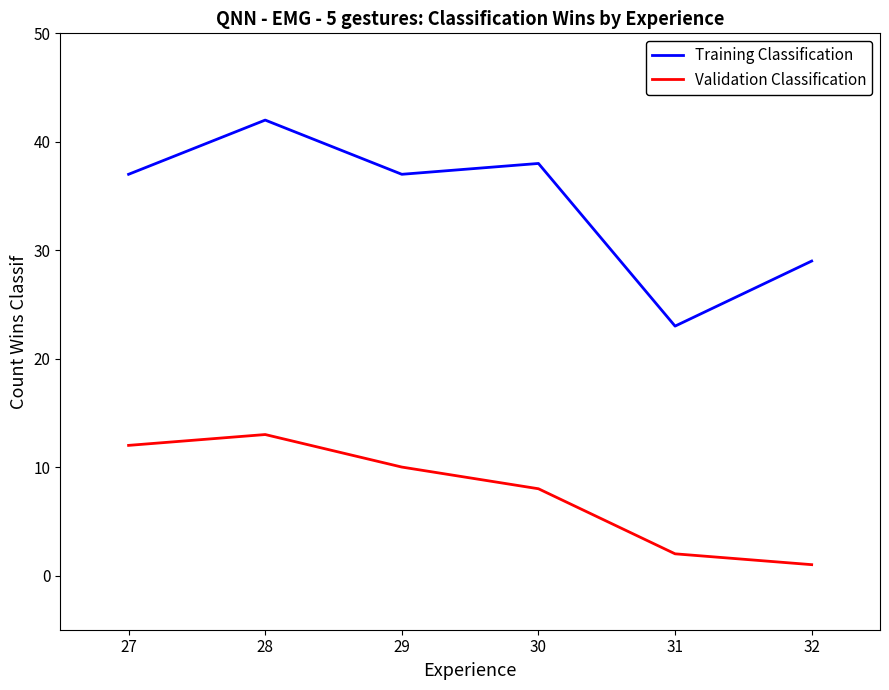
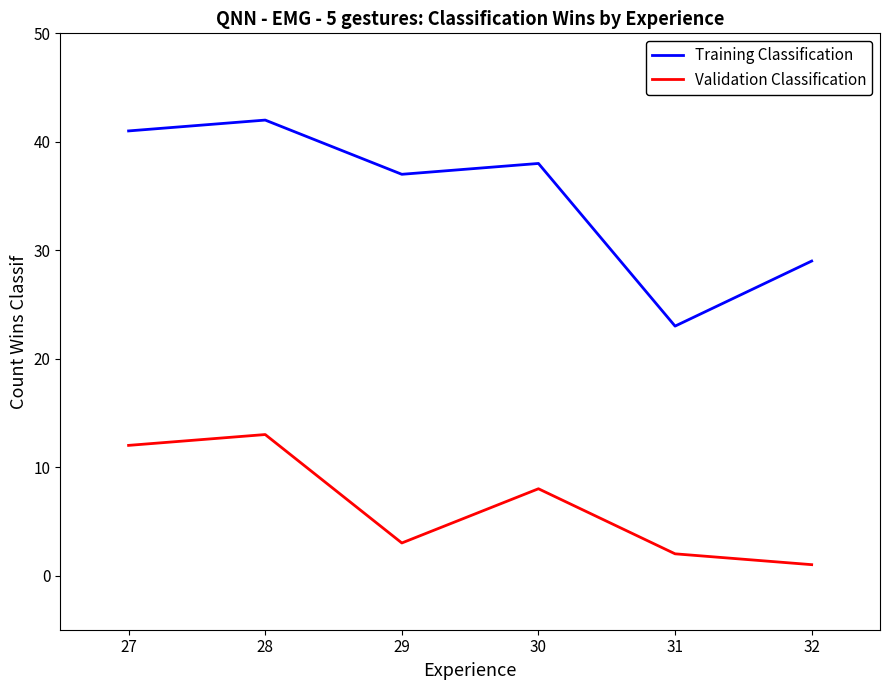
  {
    "Training Classification": {
-     "27": 37,
+     "27": 41,
      "28": 42,
      "29": 37,
      "30": 38,
      "31": 23,
      "32": 29
    },
    "Validation Classification": {
      "27": 12,
      "28": 13,
-     "29": 10,
+     "29": 3,
      "30": 8,
      "31": 2,
      "32": 1
    }
  }
